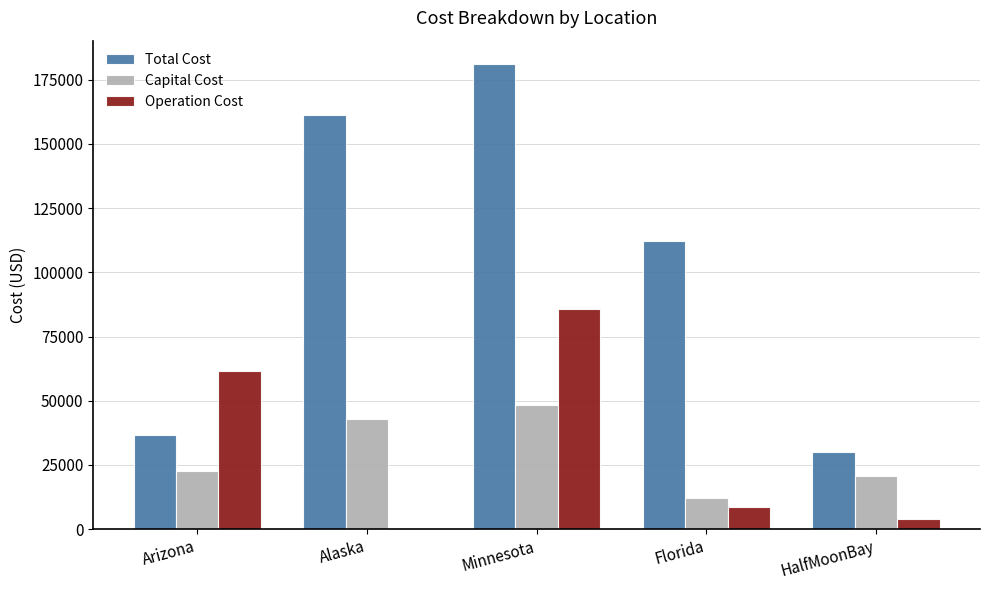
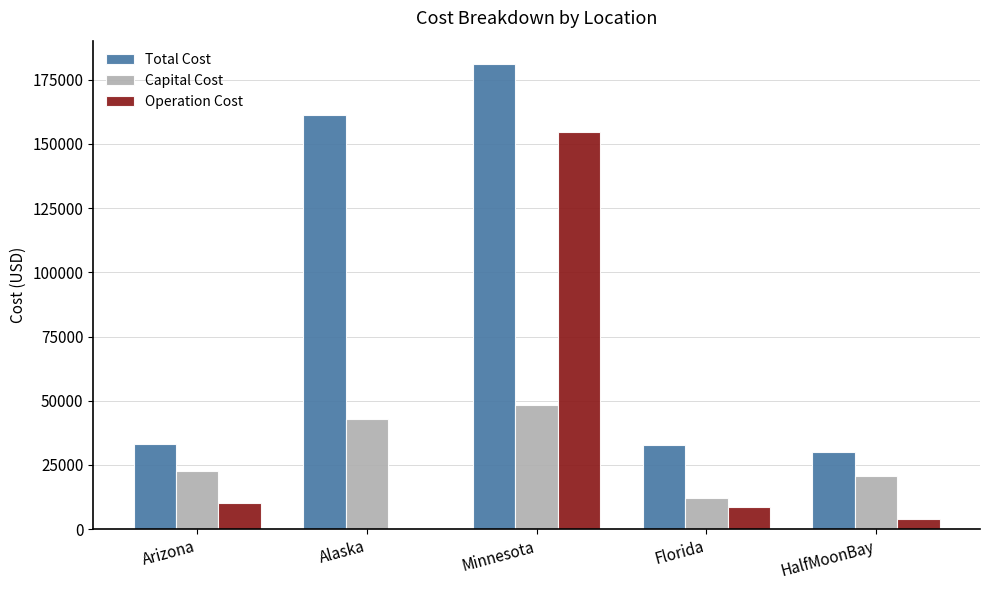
  {
    "Total Cost": {
-     "Arizona": 37000,
+     "Arizona": 33000,
      "Alaska": 161000,
      "Minnesota": 181000,
-     "Florida": 112000,
+     "Florida": 33000,
      "HalfMoonBay": 30000
    },
    "Capital Cost": {
      "Arizona": 23000,
      "Alaska": 43000,
      "Minnesota": 48000,
      "Florida": 12000,
      "HalfMoonBay": 21000
    },
    "Operation Cost": {
-     "Arizona": 62000,
+     "Arizona": 10000,
      "Alaska": 0,
-     "Minnesota": 86000,
+     "Minnesota": 155000,
      "Florida": 8000,
      "HalfMoonBay": 4000
    }
  }
